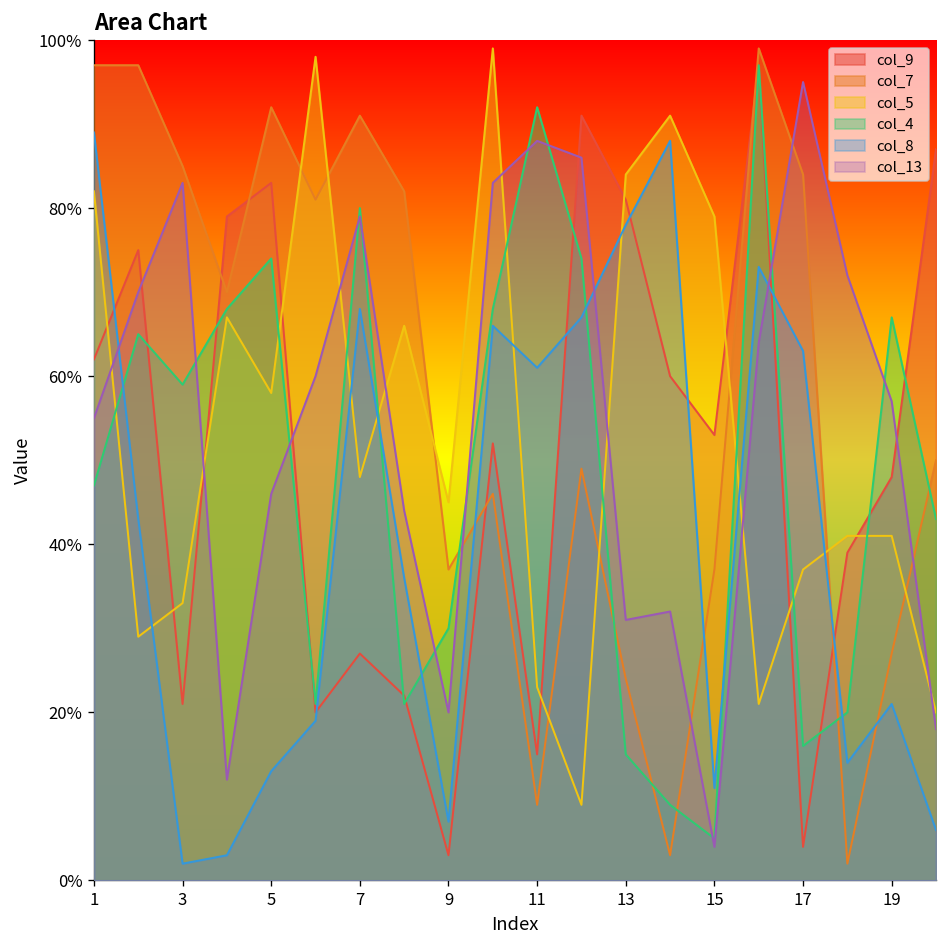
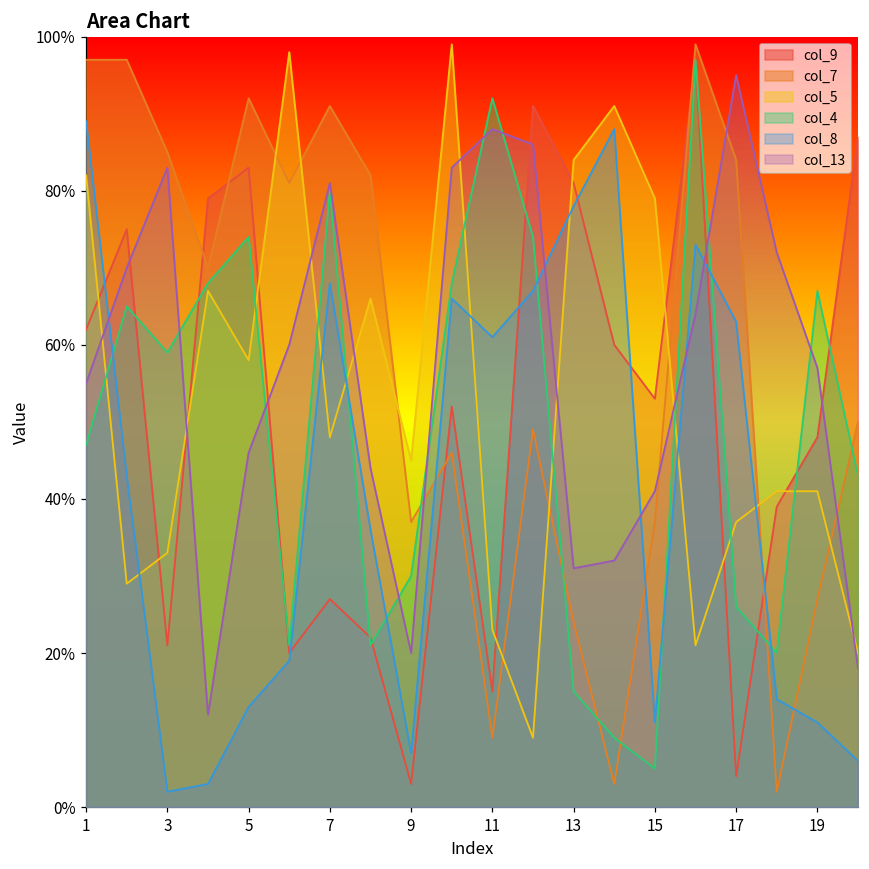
  {
    "col_4": {
      "1": "47%",
      "3": "59%",
      "5": "74%",
      "7": "80%",
      "9": "30%",
      "11": "92%",
      "13": "15%",
      "15": "5%",
-     "17": "16%",
+     "17": "26%",
      "19": "67%"
    },
    "col_8": {
      "1": "89%",
      "3": "2%",
      "5": "13%",
      "7": "68%",
      "9": "7%",
      "11": "61%",
      "13": "78%",
      "15": "11%",
      "17": "63%",
-     "19": "21%"
+     "19": "11%"
    },
    "col_13": {
      "1": "55%",
      "3": "83%",
      "5": "46%",
-     "7": "79%",
+     "7": "81%",
      "9": "20%",
      "11": "88%",
      "13": "31%",
-     "15": "4%",
+     "15": "41%",
      "17": "95%",
      "19": "57%"
    }
  }
